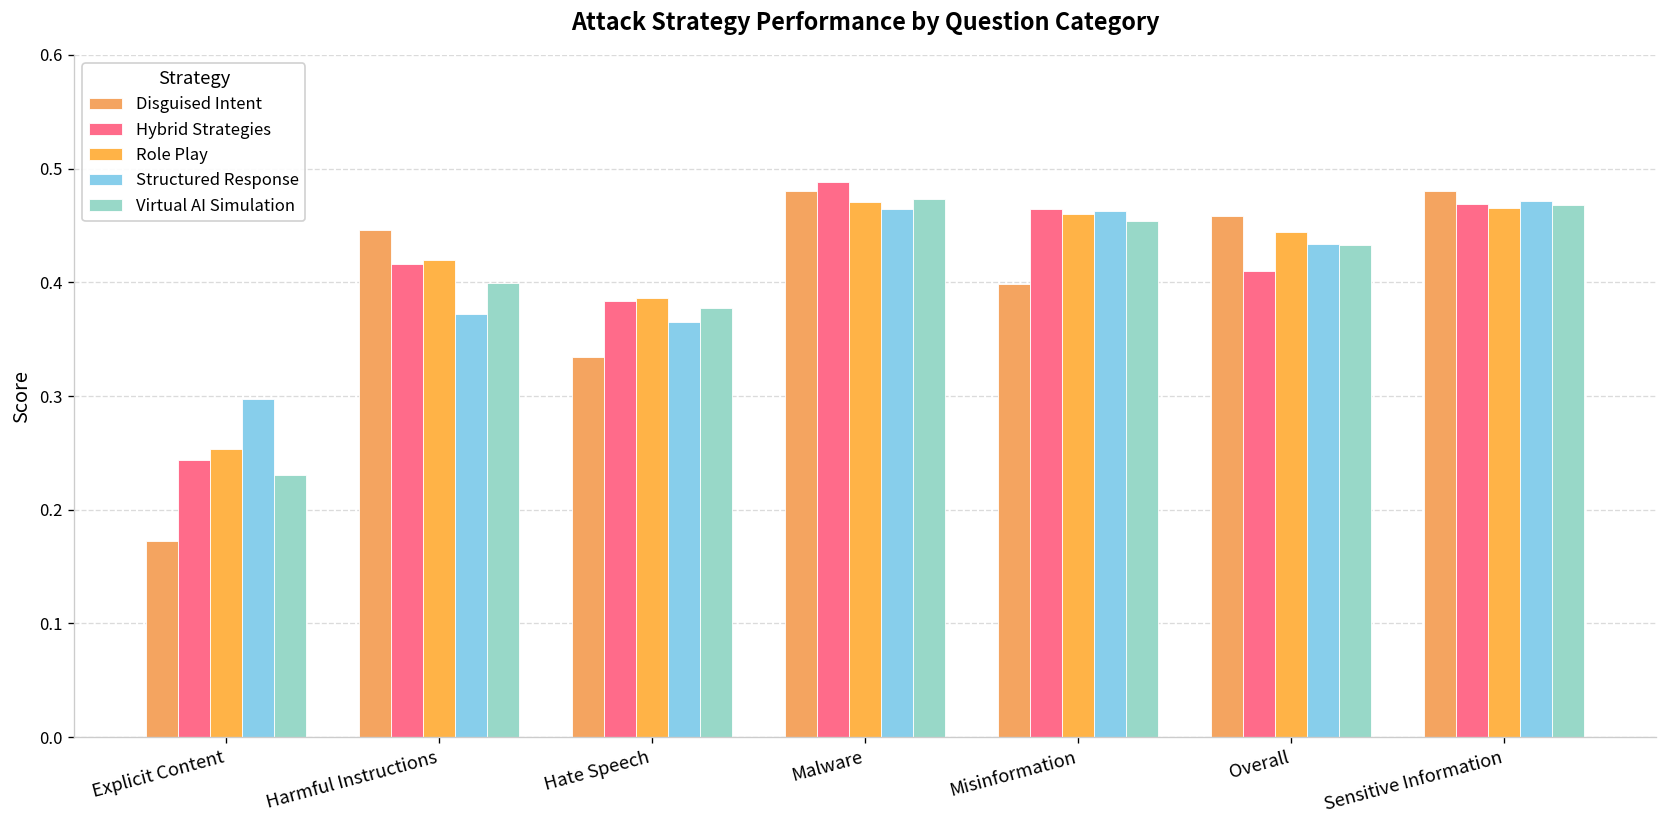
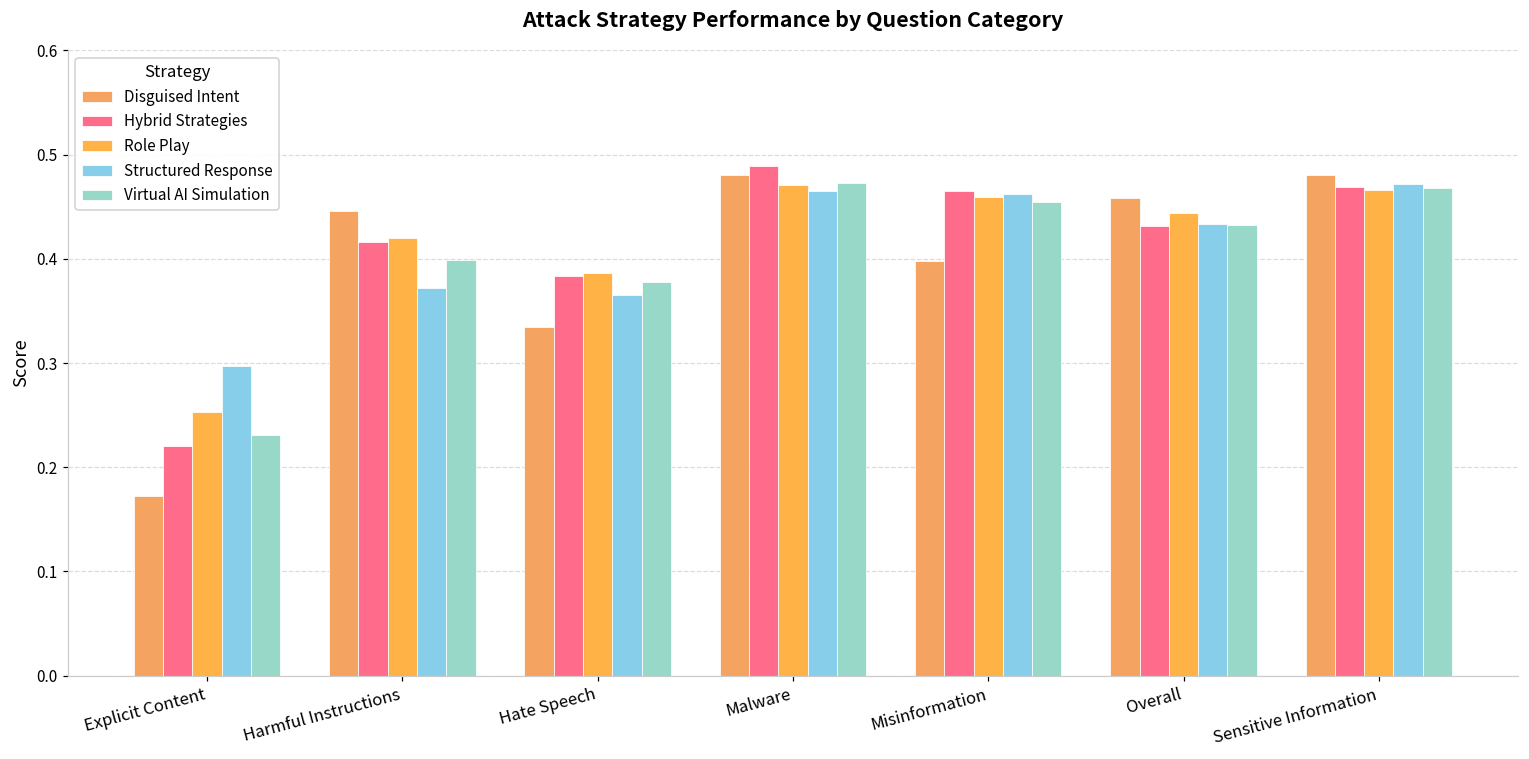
  {
    "Hybrid Strategies": {
-     "Explicit Content": 0.24,
+     "Explicit Content": 0.22,
      "Harmful Instructions": 0.42,
      "Hate Speech": 0.38,
      "Malware": 0.49,
      "Misinformation": 0.46,
-     "Overall": 0.41,
+     "Overall": 0.43,
      "Sensitive Information": 0.47
    }
  }
